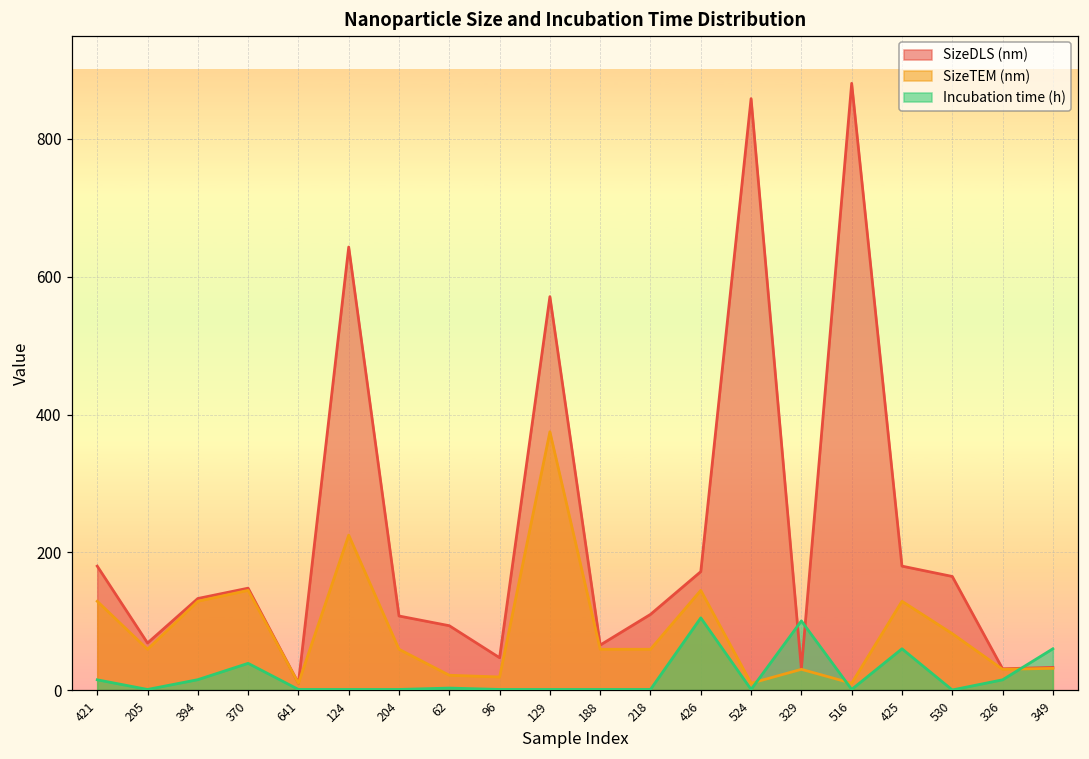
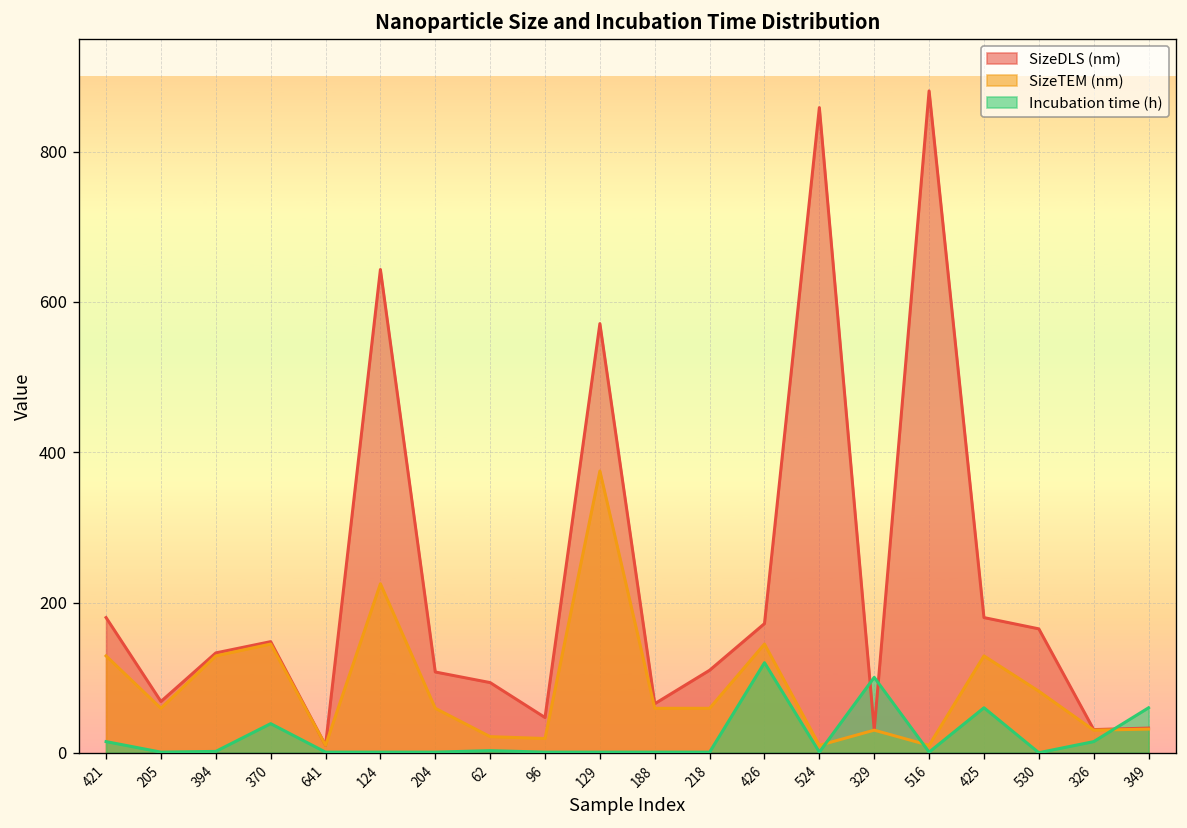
  {
    "SizeDLS (nm)": {
      "421": 180,
      "205": 70,
      "124": 640,
      "204": 110,
      "62": 90,
      "96": 50,
      "129": 570,
      "188": 70,
      "218": 110,
      "426": 170,
      "524": 860,
      "516": 880,
      "425": 180,
      "530": 170
    },
    "SizeTEM (nm)": {
      "421": 130,
      "205": 60,
      "124": 230,
      "204": 60,
      "62": 20,
      "96": 20,
      "129": 380,
      "188": 60,
      "218": 60,
      "426": 140,
      "524": 10,
      "516": 10,
      "425": 130,
      "530": 80
    },
    "Incubation time (h)": {
      "421": 20,
      "205": 0,
-     "394": 20,
+     "394": 0,
      "370": 40,
      "641": 0,
      "124": 0,
      "204": 0,
      "62": 0,
      "96": 0,
      "129": 0,
      "188": 0,
      "218": 0,
-     "426": 100,
+     "426": 120,
      "524": 0,
      "329": 100,
      "516": 0,
      "425": 60,
      "530": 0,
      "326": 20,
      "349": 60
    }
  }
